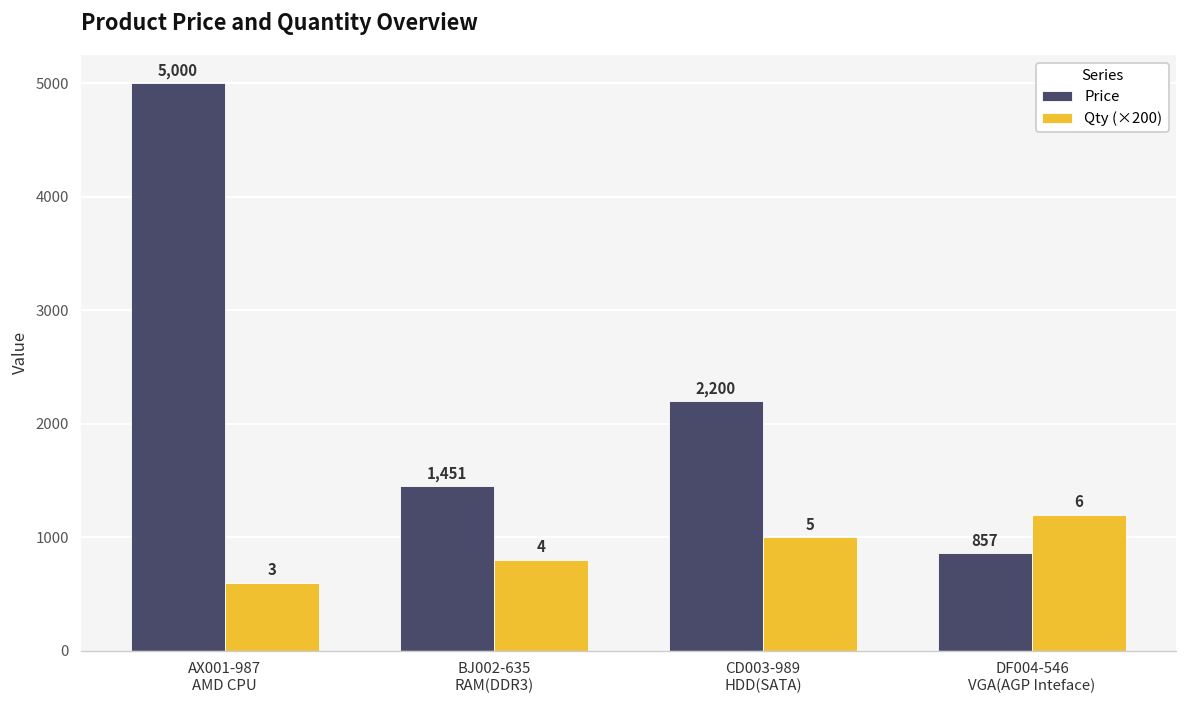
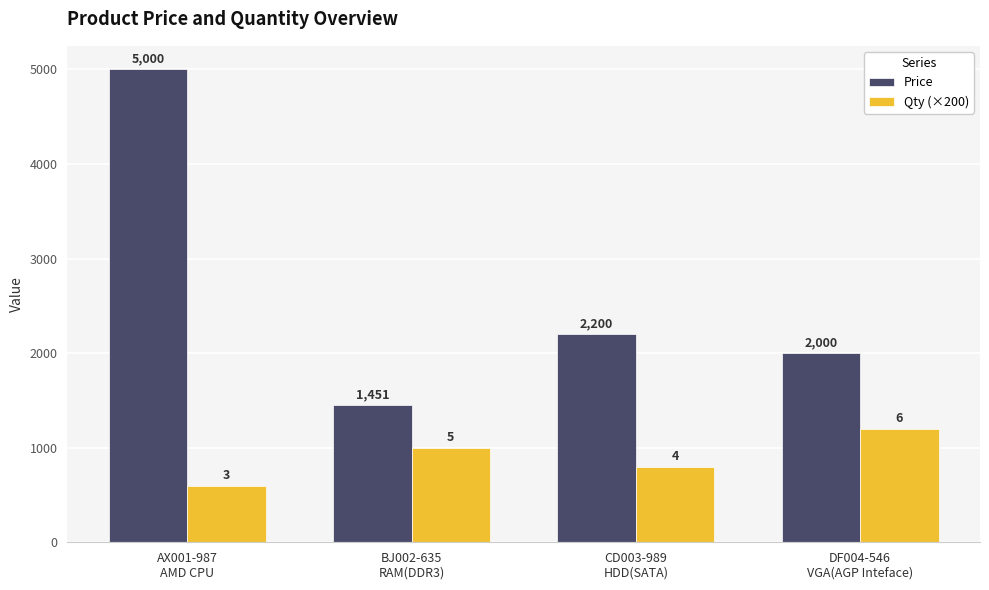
  {
    "Price": {
      "AX001-987 AMD CPU": "5,000",
      "BJ002-635 RAM(DDR3)": "1,451",
      "CD003-989 HDD(SATA)": "2,200",
-     "DF004-546 VGA(AGP Inteface)": "857"
+     "DF004-546 VGA(AGP Inteface)": "2,000"
    },
    "Qty (×200)": {
-     "BJ002-635 RAM(DDR3)": "4",
-     "CD003-989 HDD(SATA)": "5"
+     "BJ002-635 RAM(DDR3)": "5",
+     "CD003-989 HDD(SATA)": "4"
    }
  }
